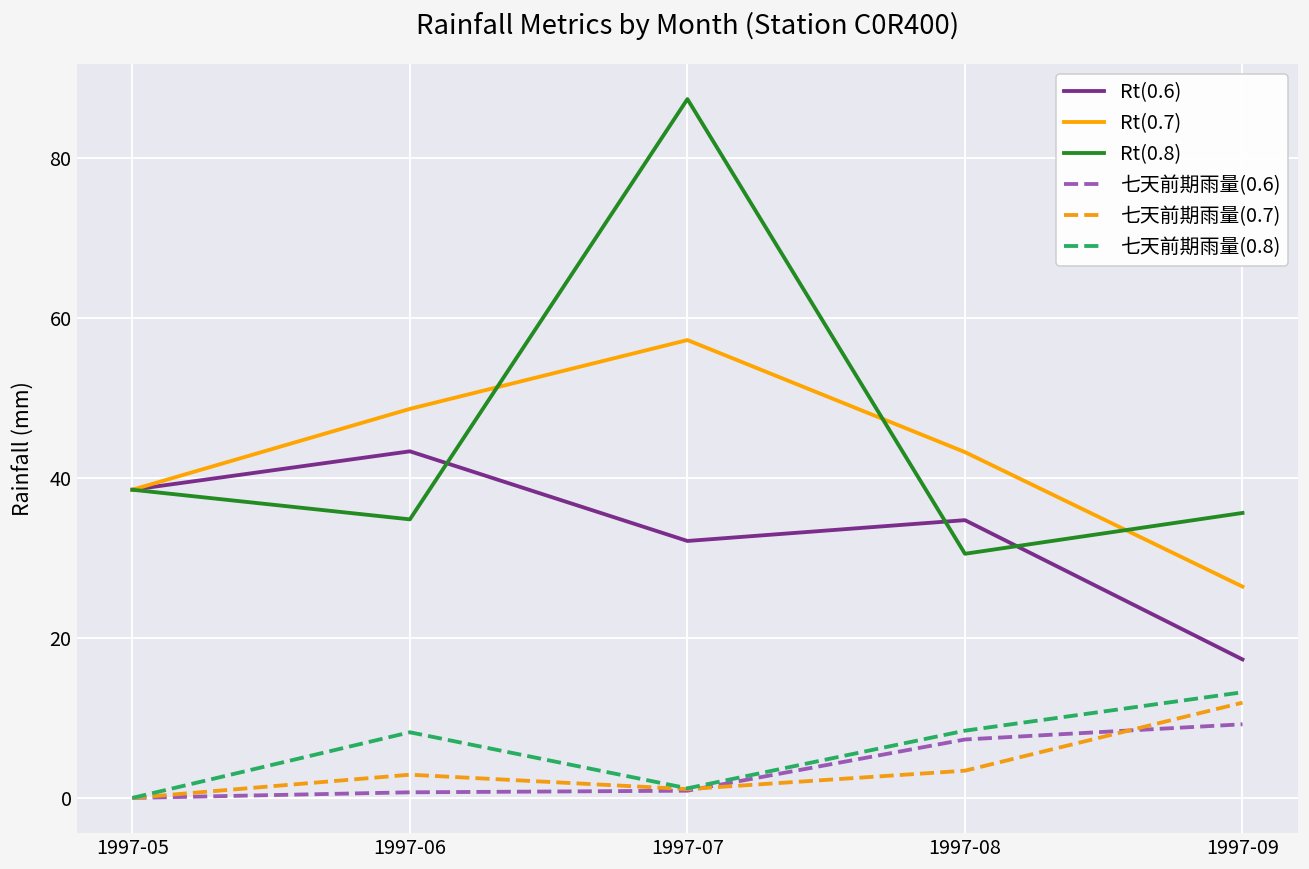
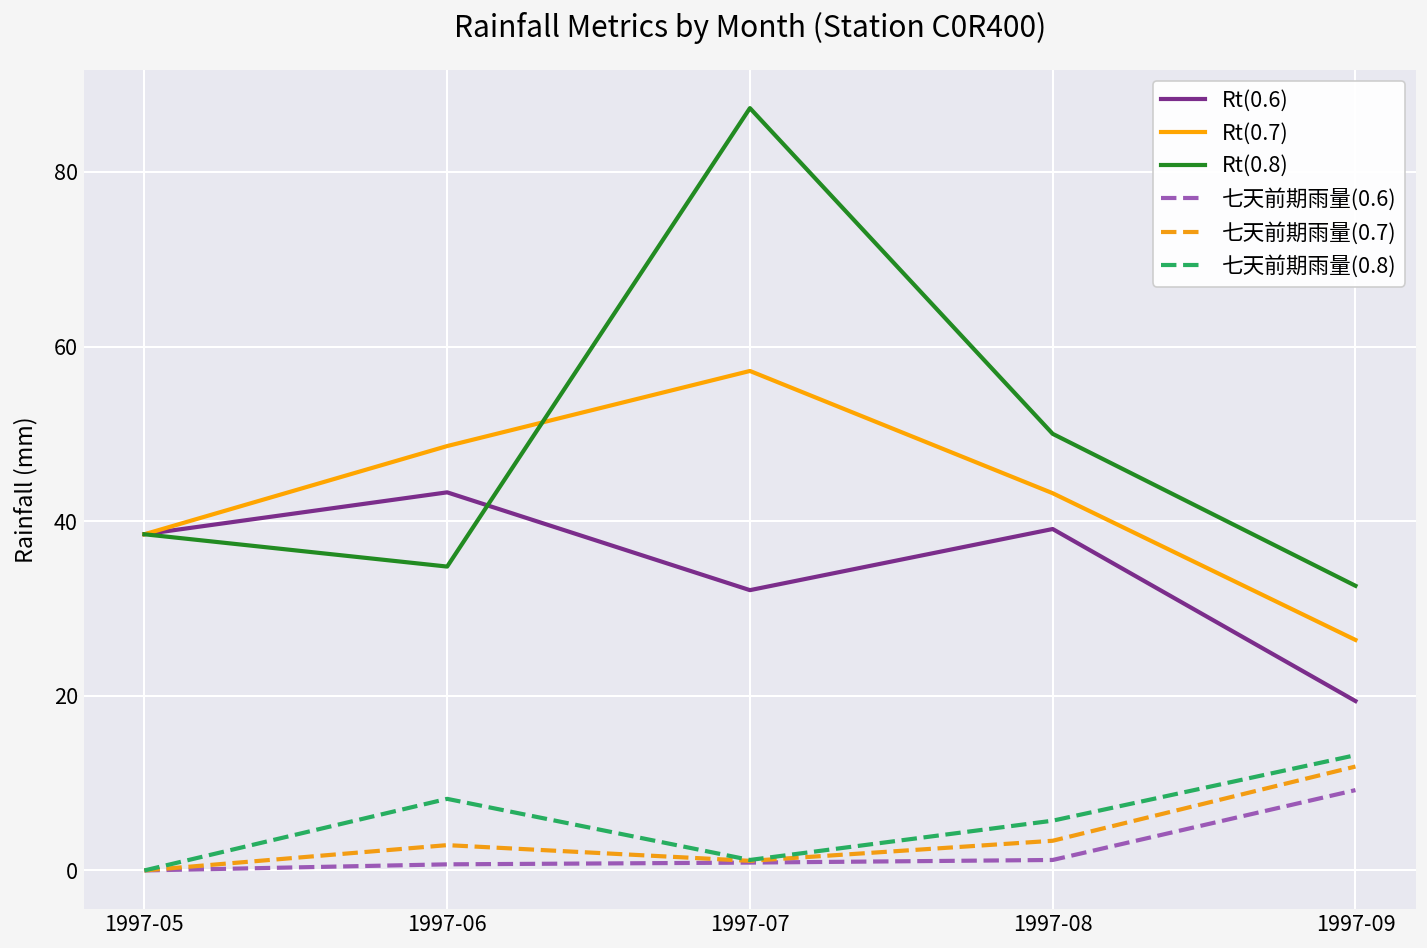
  {
    "Rt(0.6)": {
      "1997-06": 43,
      "1997-07": 32,
-     "1997-08": 35,
-     "1997-09": 17
+     "1997-08": 39,
+     "1997-09": 19
    },
    "Rt(0.8)": {
      "1997-06": 35,
      "1997-07": 87,
-     "1997-08": 31,
-     "1997-09": 36
+     "1997-08": 50,
+     "1997-09": 33
    },
    "七天前期雨量(0.6)": {
      "1997-06": 1,
-     "1997-08": 7,
+     "1997-08": 1,
      "1997-09": 9
    },
    "七天前期雨量(0.8)": {
      "1997-06": 8,
-     "1997-08": 8,
+     "1997-08": 6,
      "1997-09": 13
    }
  }
